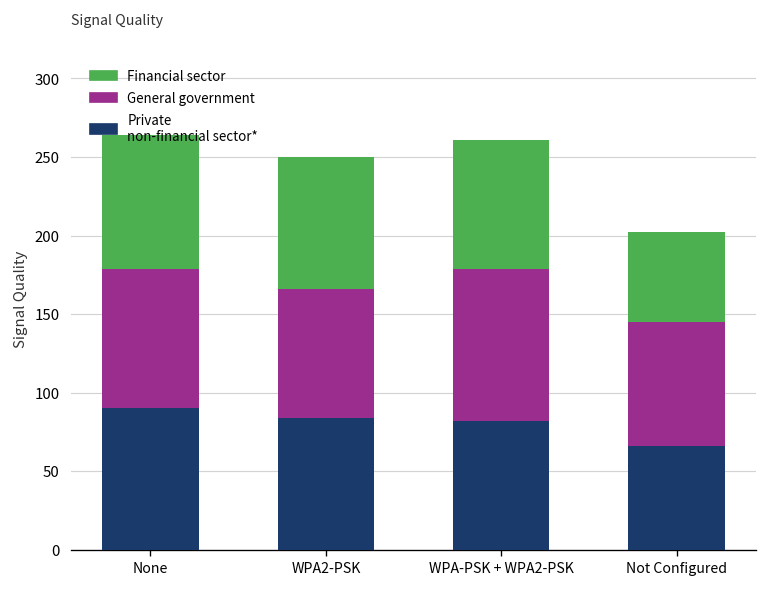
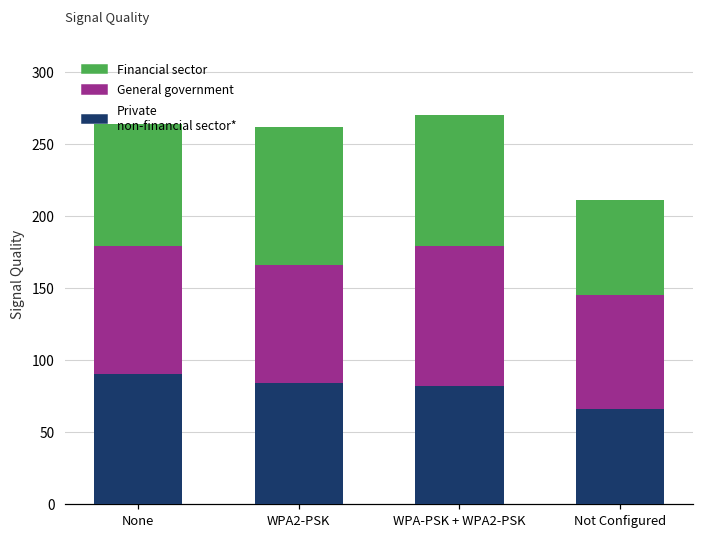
  {
    "General government": {
      "None": 89,
      "WPA2-PSK": 82,
      "WPA-PSK + WPA2-PSK": 97,
      "Not Configured": 79
    },
    "Financial sector": {
      "None": 85,
-     "WPA2-PSK": 84,
-     "WPA-PSK + WPA2-PSK": 82,
-     "Not Configured": 57
+     "WPA2-PSK": 96,
+     "WPA-PSK + WPA2-PSK": 91,
+     "Not Configured": 66
    }
  }
